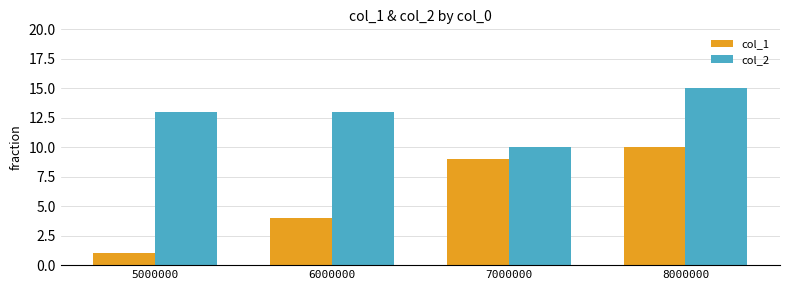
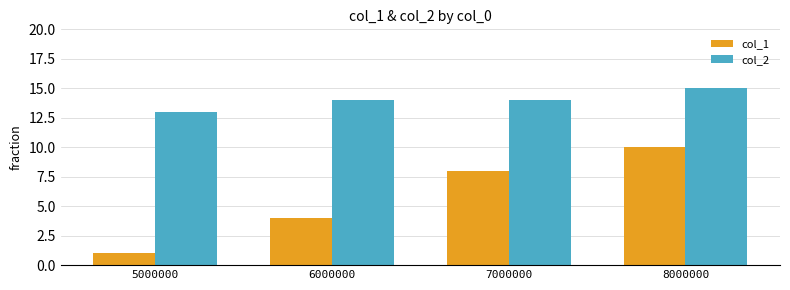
  {
    "col_1": {
      "5000000": 1,
      "6000000": 4,
-     "7000000": 9,
+     "7000000": 8,
      "8000000": 10
    },
    "col_2": {
      "5000000": 13,
-     "6000000": 13,
-     "7000000": 10,
+     "6000000": 14,
+     "7000000": 14,
      "8000000": 15
    }
  }
